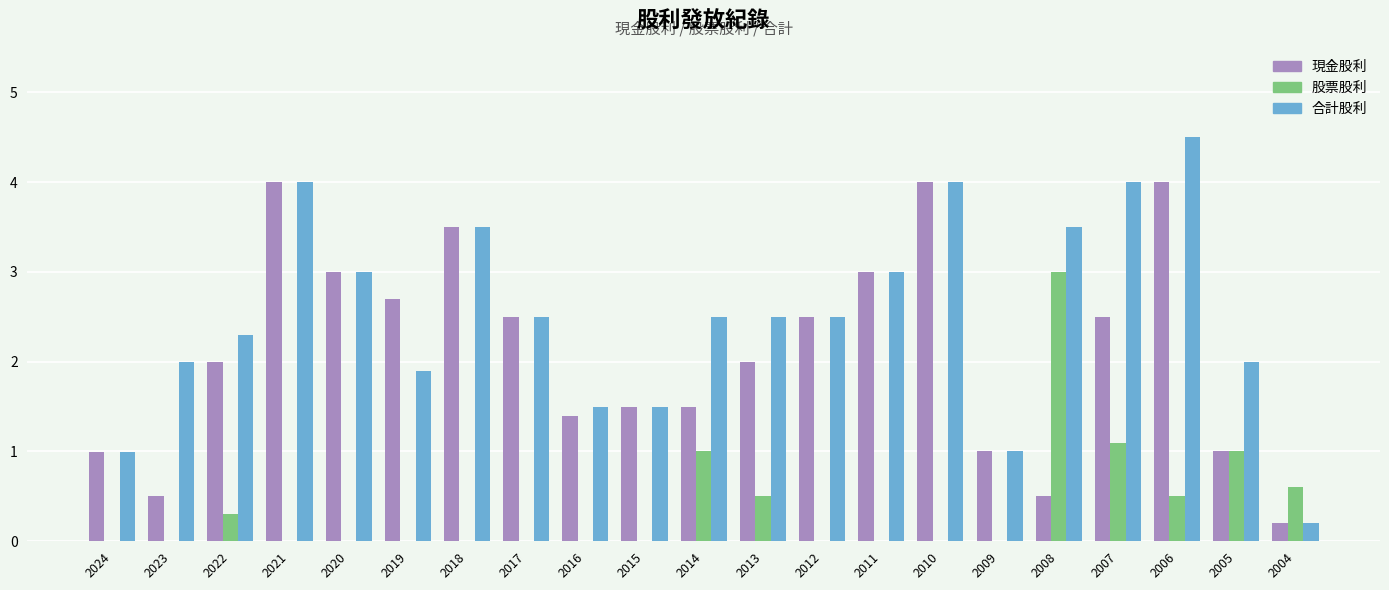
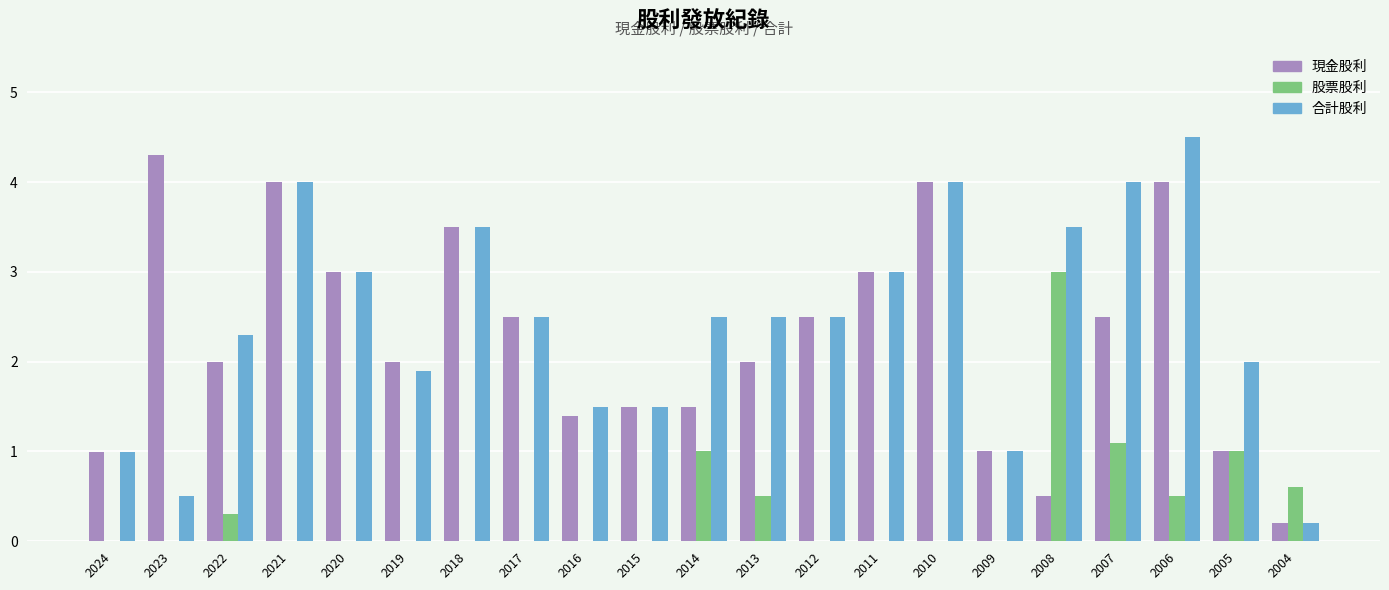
  {
    "現金股利": {
      "2024": 1.0,
-     "2023": 0.5,
+     "2023": 4.3,
      "2022": 2.0,
      "2021": 4.0,
      "2020": 3.0,
-     "2019": 2.7,
+     "2019": 2.0,
      "2018": 3.5,
      "2017": 2.5,
      "2016": 1.4,
      "2015": 1.5,
      "2014": 1.5,
      "2013": 2.0,
      "2012": 2.5,
      "2011": 3.0,
      "2010": 4.0,
      "2009": 1.0,
      "2008": 0.5,
      "2007": 2.5,
      "2006": 4.0,
      "2005": 1.0,
      "2004": 0.2
    },
    "股票股利": {
      "2024": 0.0,
      "2023": 0.0,
      "2022": 0.3,
      "2021": 0.0,
      "2020": 0.0,
      "2019": 0.0,
      "2018": 0.0,
      "2017": 0.0,
      "2016": 0.0,
      "2015": 0.0,
      "2014": 1.0,
      "2013": 0.5,
      "2012": 0.0,
      "2011": 0.0,
      "2010": 0.0,
      "2009": 0.0,
      "2008": 3.0,
      "2007": 1.1,
      "2006": 0.5,
      "2005": 1.0,
      "2004": 0.6
    },
    "合計股利": {
      "2024": 1.0,
-     "2023": 2.0,
+     "2023": 0.5,
      "2022": 2.3,
      "2021": 4.0,
      "2020": 3.0,
      "2019": 1.9,
      "2018": 3.5,
      "2017": 2.5,
      "2016": 1.5,
      "2015": 1.5,
      "2014": 2.5,
      "2013": 2.5,
      "2012": 2.5,
      "2011": 3.0,
      "2010": 4.0,
      "2009": 1.0,
      "2008": 3.5,
      "2007": 4.0,
      "2006": 4.5,
      "2005": 2.0,
      "2004": 0.2
    }
  }
